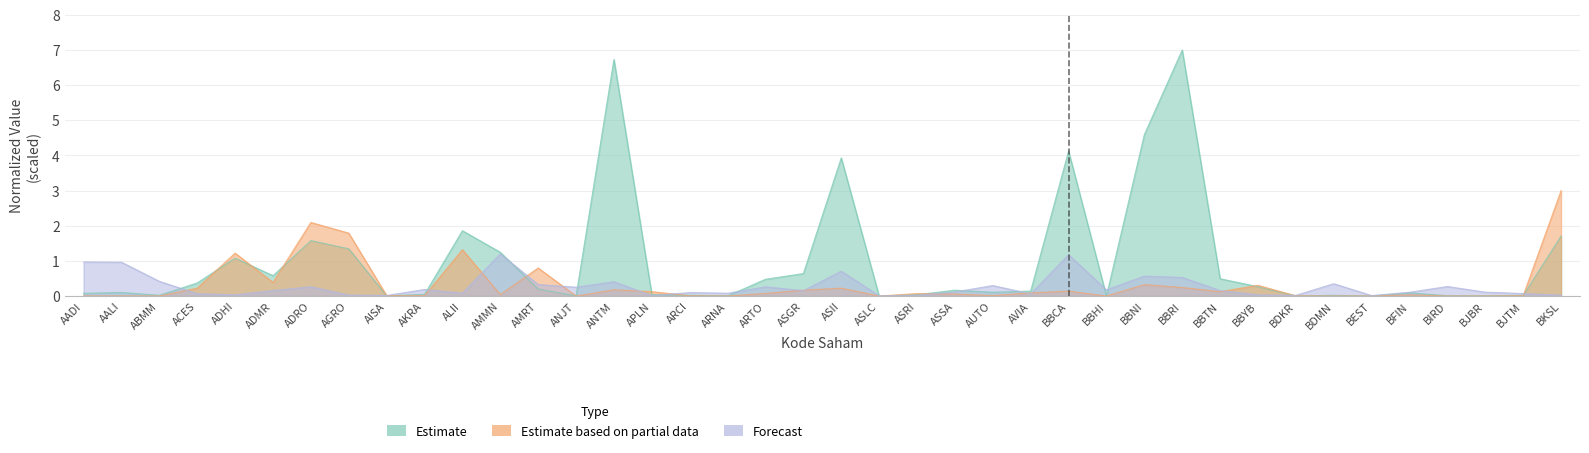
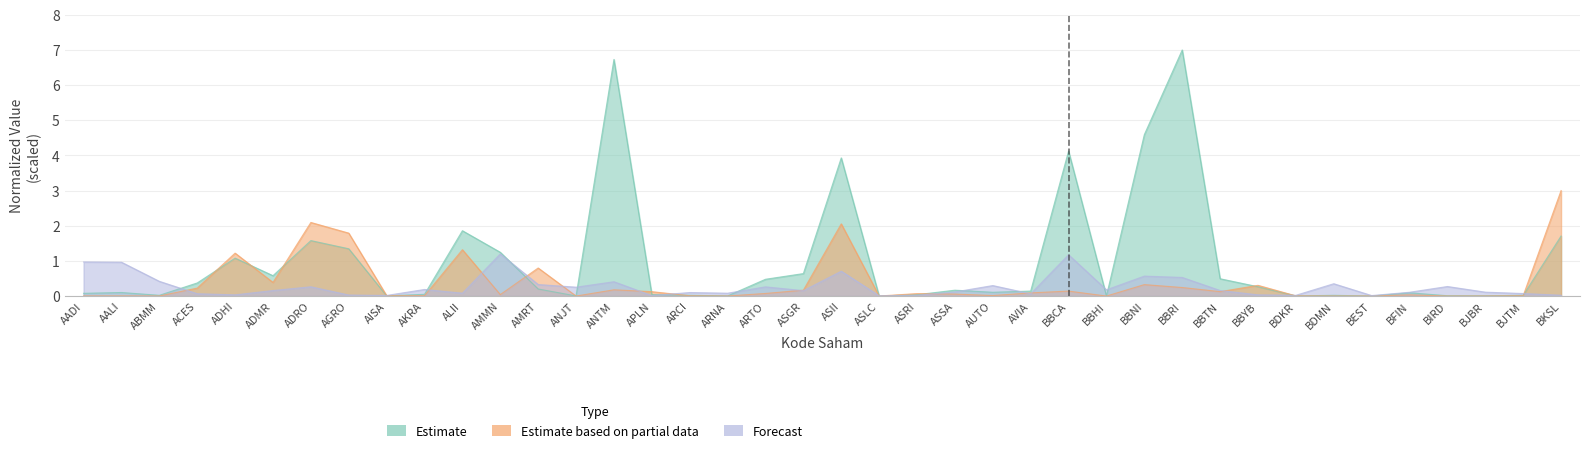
  {
    "Estimate based on partial data": {
      "AADI": 0.0,
      "AALI": 0.0,
      "ACES": 0.2,
      "ADHI": 1.2,
      "ADMR": 0.4,
      "ADRO": 2.1,
      "AGRO": 1.8,
      "ALII": 1.3,
      "AMMN": 0.0,
      "AMRT": 0.8,
      "ANTM": 0.2,
      "APLN": 0.1,
      "ARTO": 0.1,
-     "ASII": 0.2,
+     "ASII": 2.1,
      "AUTO": 0.0,
      "BBCA": 0.1,
      "BBNI": 0.3,
      "BBRI": 0.2,
      "BKSL": 3.0
    }
  }
